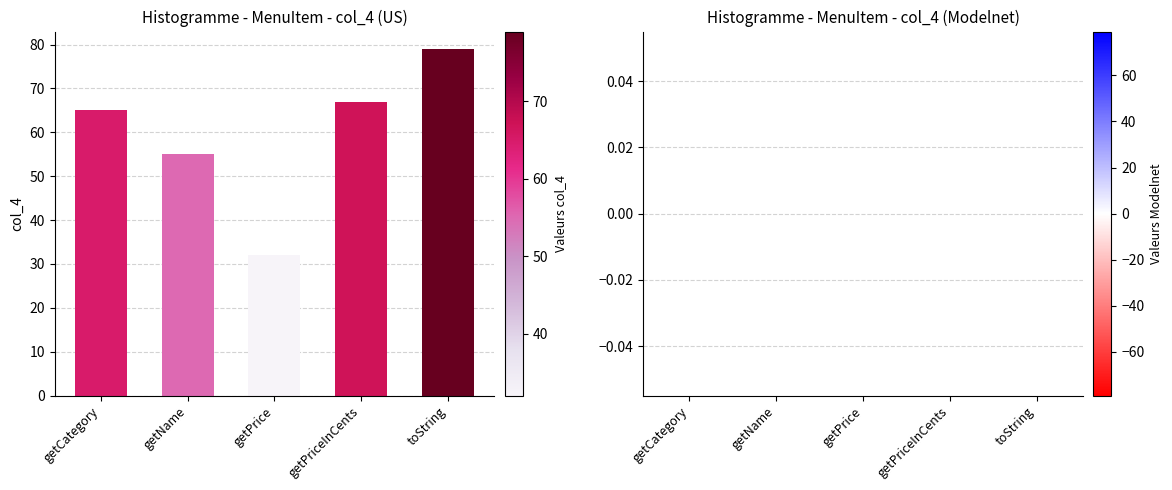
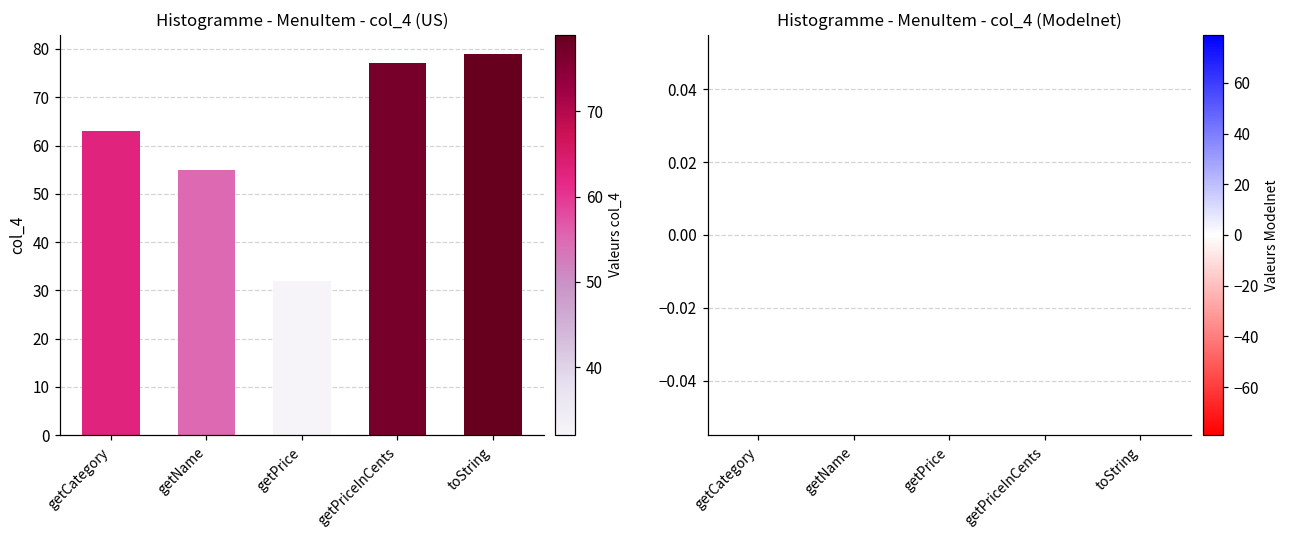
  {
    "Histogramme - MenuItem - col_4 (US)": {
-     "getCategory": 65,
+     "getCategory": 63,
      "getName": 55,
      "getPrice": 32,
-     "getPriceInCents": 67,
+     "getPriceInCents": 77,
      "toString": 79
    },
    "Histogramme - MenuItem - col_4 (Modelnet)": {
      "getCategory": 0.000,
      "getName": 0.000,
      "getPrice": 0.000,
      "getPriceInCents": 0.000,
      "toString": 0.000
    }
  }
